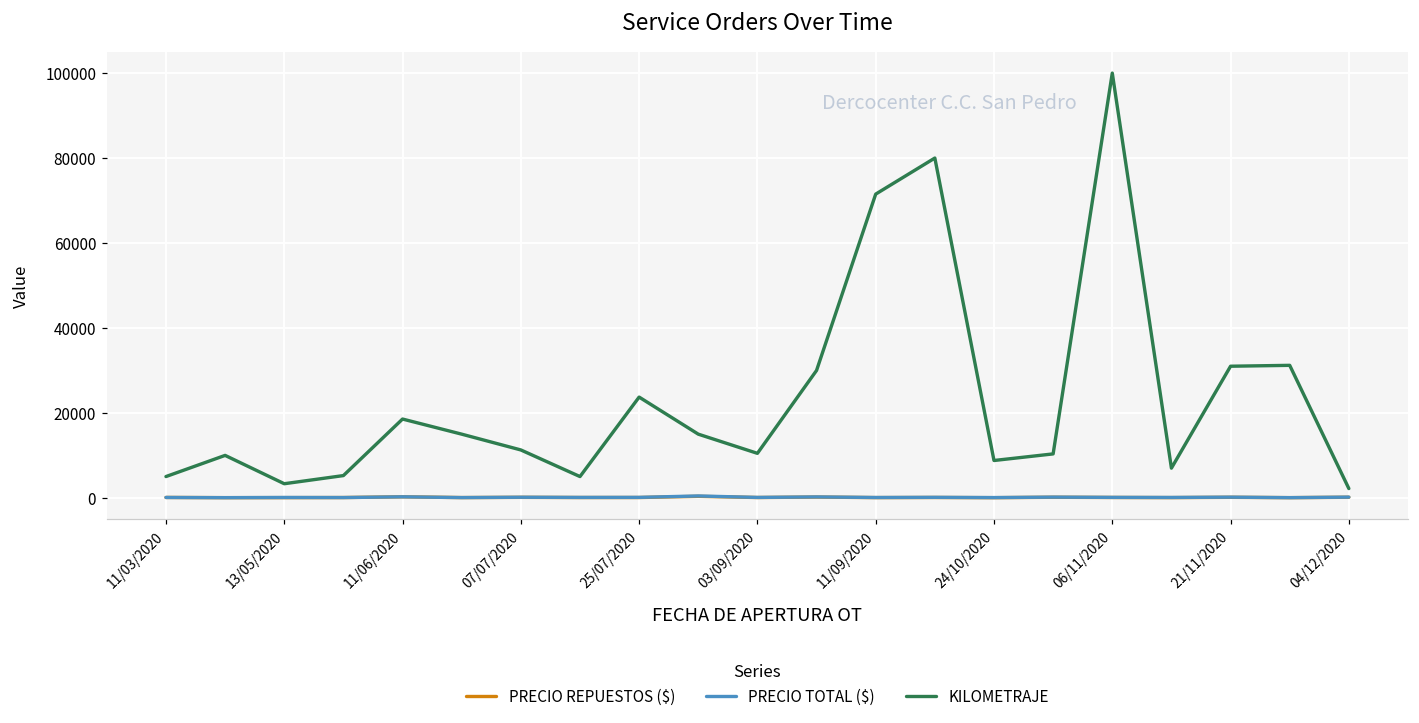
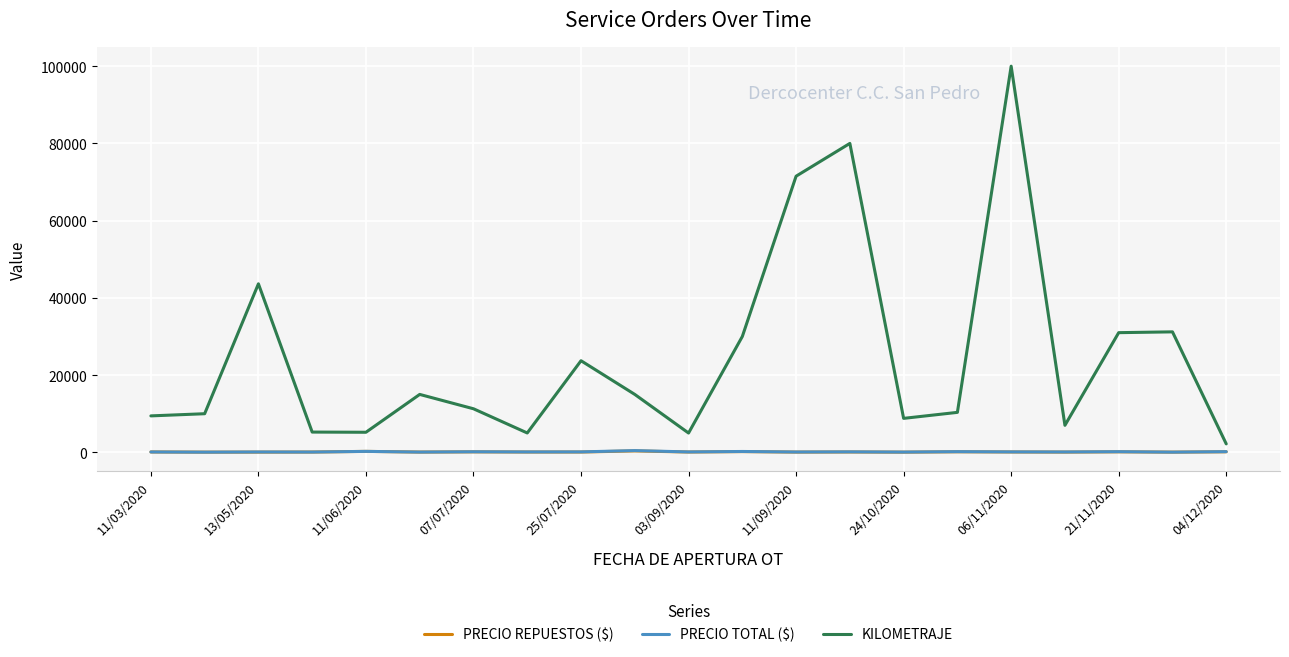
  {
    "KILOMETRAJE": {
-     "11/03/2020": 5000,
-     "13/05/2020": 3000,
-     "11/06/2020": 19000,
+     "11/03/2020": 9000,
+     "13/05/2020": 44000,
+     "11/06/2020": 5000,
      "07/07/2020": 11000,
      "25/07/2020": 24000,
-     "03/09/2020": 10000,
+     "03/09/2020": 5000,
      "11/09/2020": 72000,
      "24/10/2020": 9000,
      "06/11/2020": 100000,
      "21/11/2020": 31000,
      "04/12/2020": 2000
    }
  }
